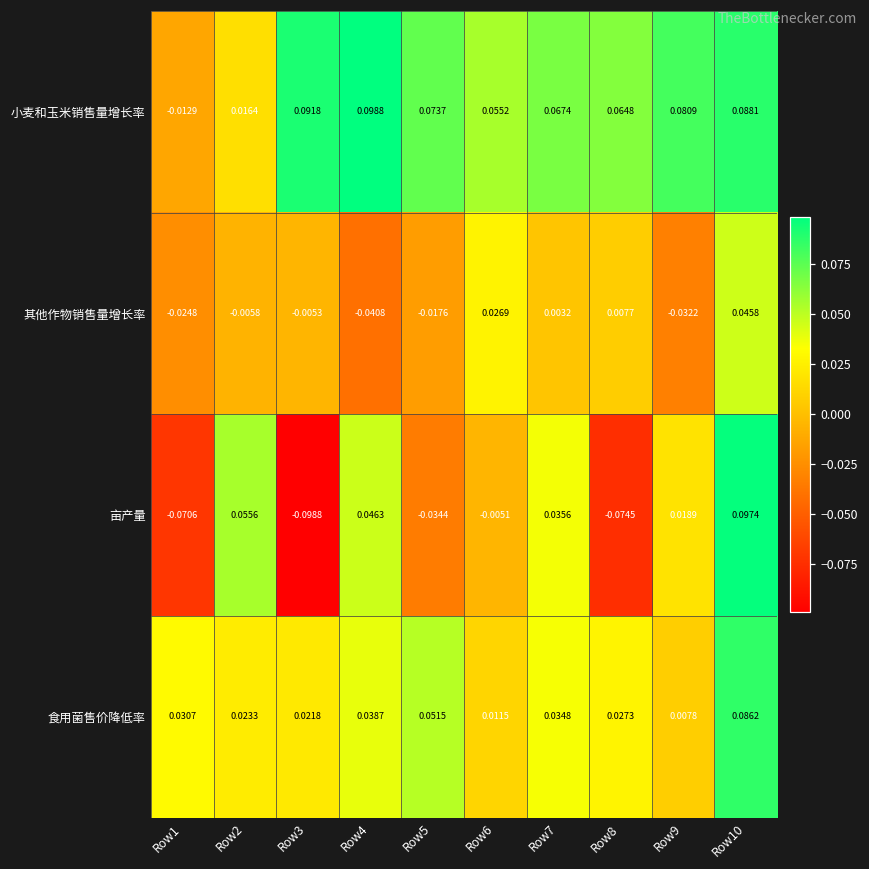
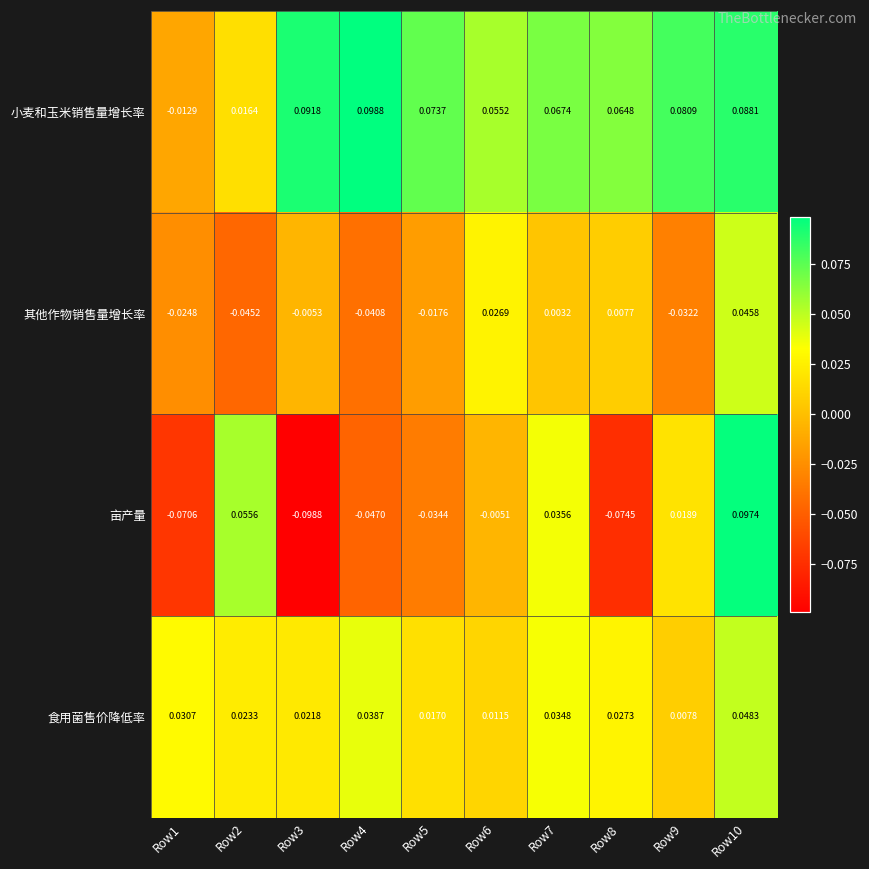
  {
    "小麦和玉米销售量增长率": {
      "Row1": -0.0129,
      "Row2": 0.0164,
      "Row3": 0.0918,
      "Row4": 0.0988,
      "Row5": 0.0737,
      "Row6": 0.0552,
      "Row7": 0.0674,
      "Row8": 0.0648,
      "Row9": 0.0809,
      "Row10": 0.0881
    },
    "其他作物销售量增长率": {
      "Row1": -0.0248,
-     "Row2": -0.0058,
+     "Row2": -0.0452,
      "Row3": -0.0053,
      "Row4": -0.0408,
      "Row5": -0.0176,
      "Row6": 0.0269,
      "Row7": 0.0032,
      "Row8": 0.0077,
      "Row9": -0.0322,
      "Row10": 0.0458
    },
    "亩产量": {
      "Row1": -0.0706,
      "Row2": 0.0556,
      "Row3": -0.0988,
-     "Row4": 0.0463,
+     "Row4": -0.0470,
      "Row5": -0.0344,
      "Row6": -0.0051,
      "Row7": 0.0356,
      "Row8": -0.0745,
      "Row9": 0.0189,
      "Row10": 0.0974
    },
    "食用菌售价降低率": {
      "Row1": 0.0307,
      "Row2": 0.0233,
      "Row3": 0.0218,
      "Row4": 0.0387,
-     "Row5": 0.0515,
+     "Row5": 0.0170,
      "Row6": 0.0115,
      "Row7": 0.0348,
      "Row8": 0.0273,
      "Row9": 0.0078,
-     "Row10": 0.0862
+     "Row10": 0.0483
    }
  }
